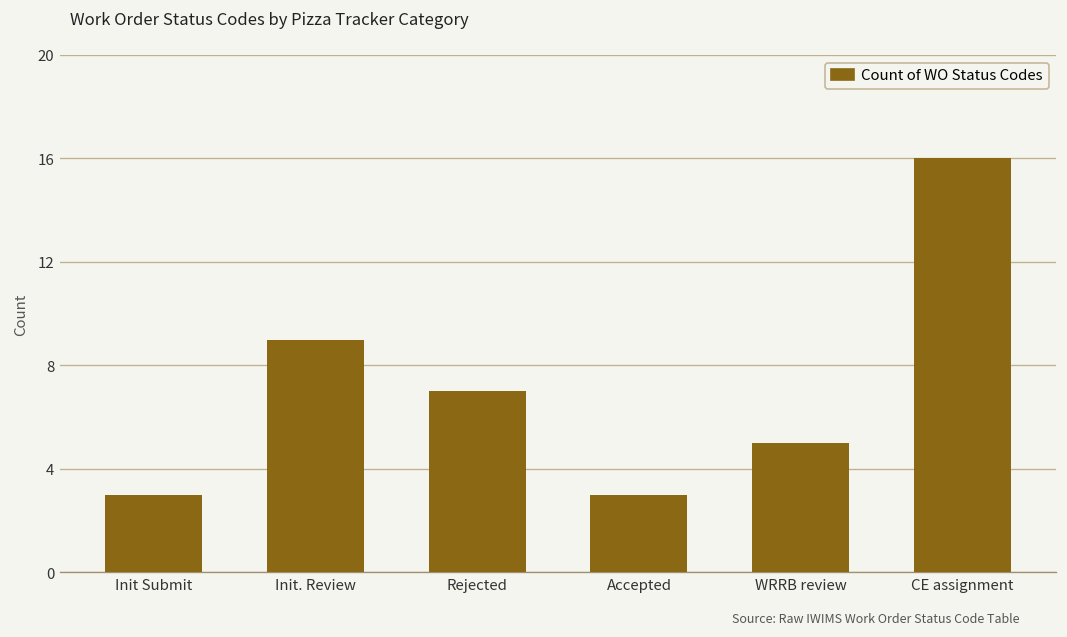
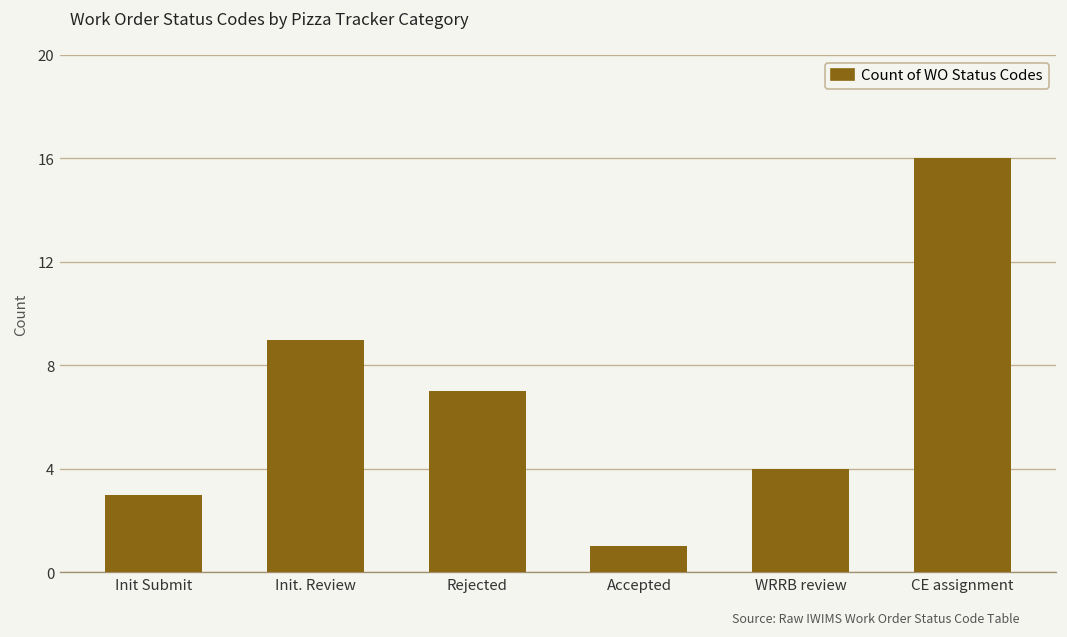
  {
    "Init Submit": 3,
    "Init. Review": 9,
    "Rejected": 7,
-   "Accepted": 3,
-   "WRRB review": 5,
+   "Accepted": 1,
+   "WRRB review": 4,
    "CE assignment": 16
  }
